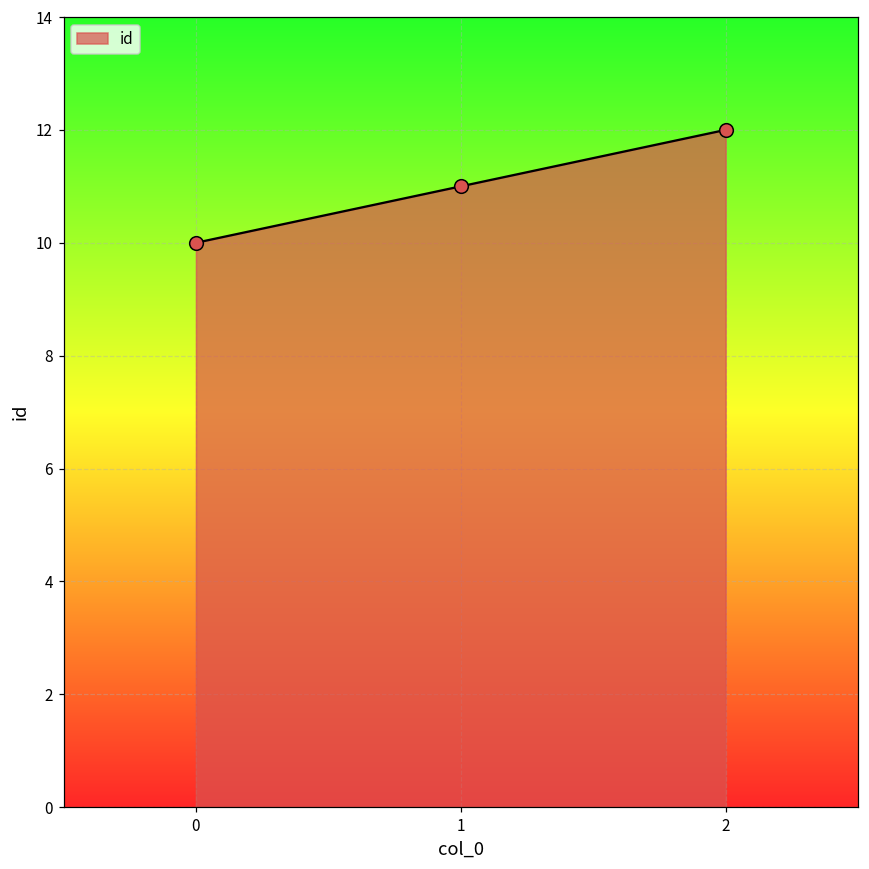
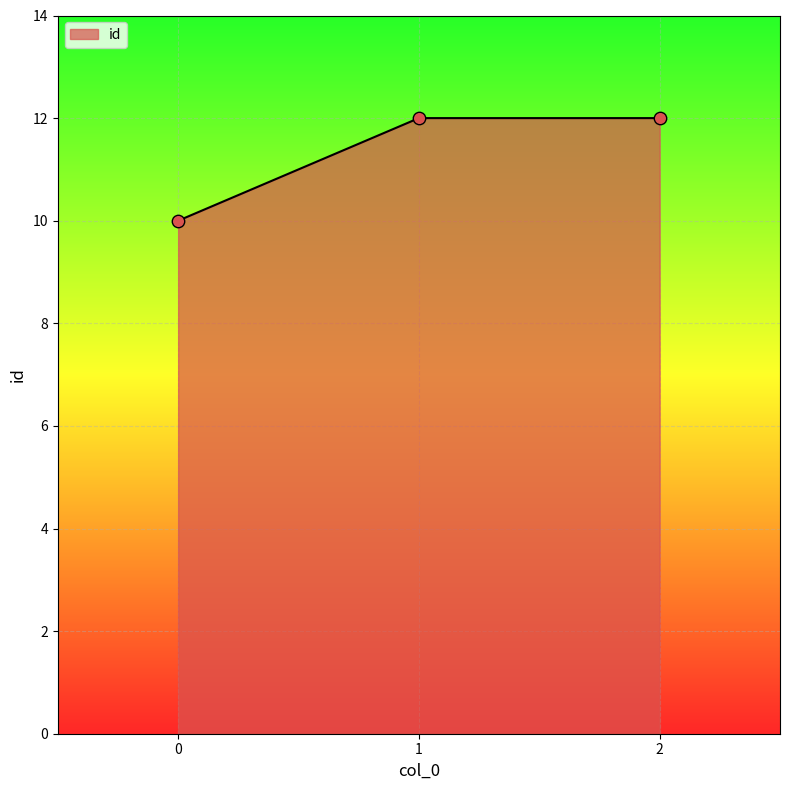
  {
    "0": 10,
-   "1": 11,
+   "1": 12,
    "2": 12
  }
